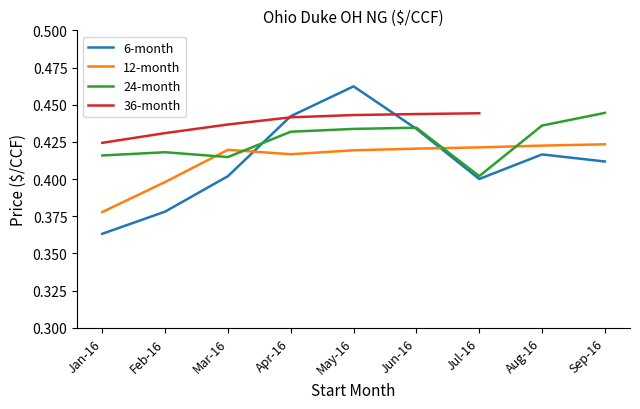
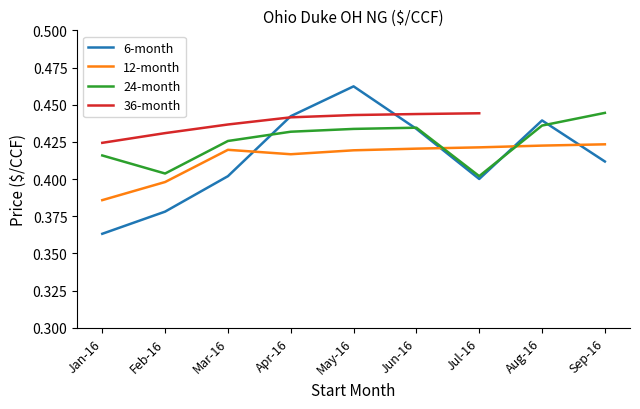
  {
    "6-month": {
      "Jan-16": 0.363,
      "Feb-16": 0.378,
      "Mar-16": 0.402,
      "May-16": 0.462,
      "Jul-16": 0.400,
-     "Aug-16": 0.417,
+     "Aug-16": 0.439,
      "Sep-16": 0.412
    },
    "12-month": {
-     "Jan-16": 0.378,
+     "Jan-16": 0.386,
      "Feb-16": 0.398,
      "Mar-16": 0.420,
      "Apr-16": 0.417,
      "May-16": 0.419,
      "Jun-16": 0.420,
      "Jul-16": 0.421,
      "Aug-16": 0.423,
      "Sep-16": 0.423
    },
    "24-month": {
      "Jan-16": 0.416,
-     "Feb-16": 0.418,
-     "Mar-16": 0.415,
+     "Feb-16": 0.404,
+     "Mar-16": 0.426,
      "Apr-16": 0.432,
      "May-16": 0.434,
      "Jul-16": 0.402,
      "Aug-16": 0.436,
      "Sep-16": 0.444
    },
    "36-month": {
      "Jan-16": 0.424,
      "Feb-16": 0.431,
      "Mar-16": 0.437,
      "May-16": 0.443,
      "Jun-16": 0.444,
      "Jul-16": 0.444
    }
  }
